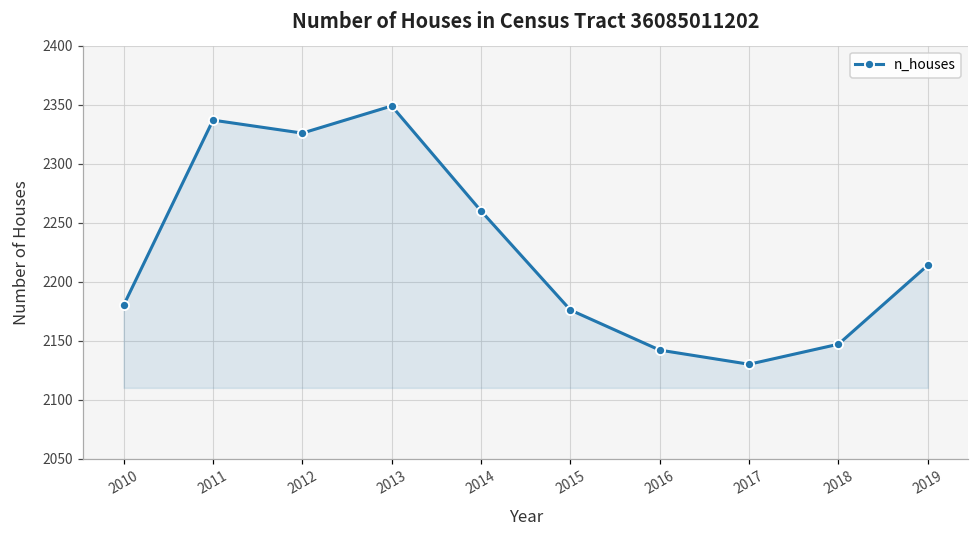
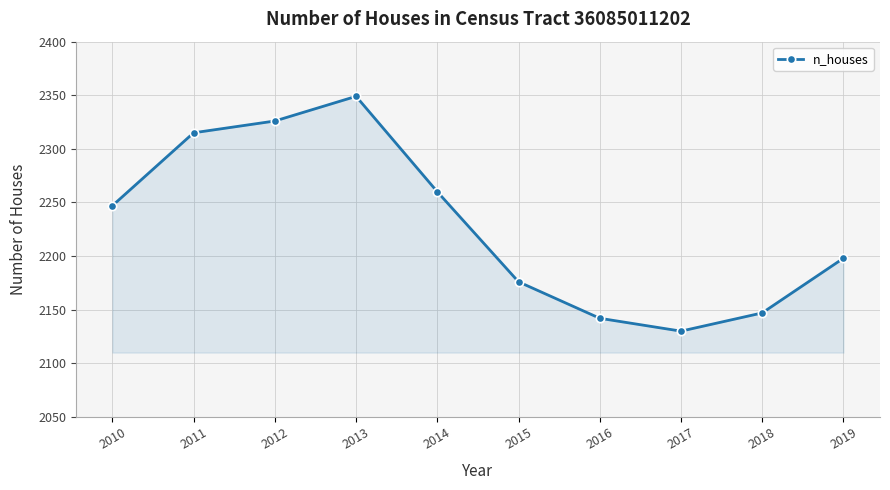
  {
-   "2010": 2180,
-   "2011": 2337,
+   "2010": 2247,
+   "2011": 2315,
    "2012": 2326,
    "2013": 2349,
    "2014": 2260,
    "2015": 2176,
    "2016": 2142,
    "2017": 2130,
    "2018": 2147,
-   "2019": 2214
+   "2019": 2198
  }
